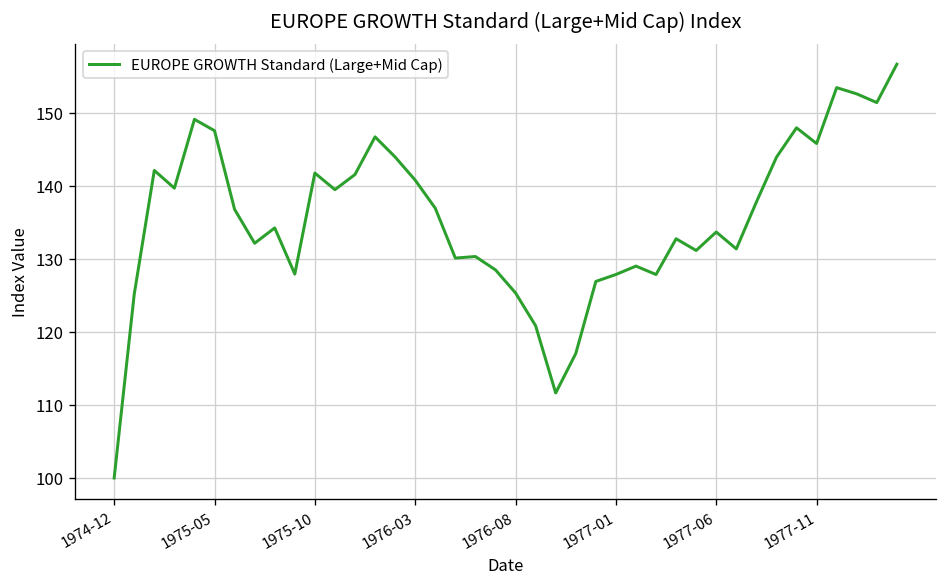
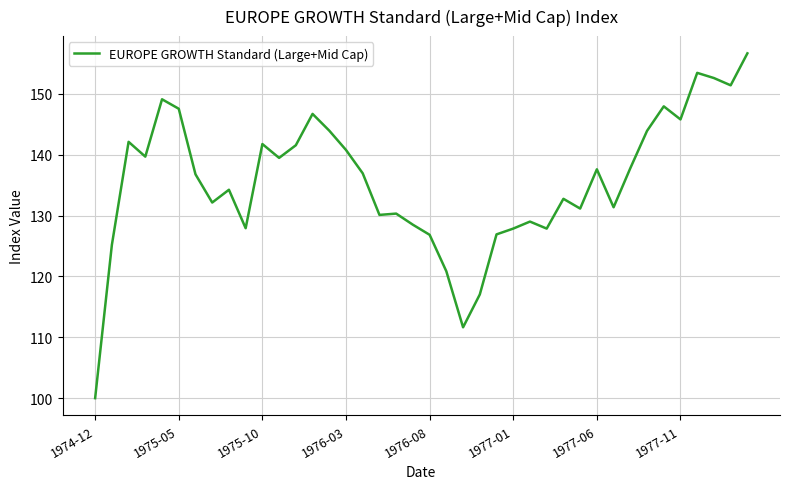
  {
    "1974-12": 100,
    "1975-05": 148,
    "1975-10": 142,
    "1976-03": 141,
-   "1976-08": 125,
+   "1976-08": 127,
    "1977-01": 128,
-   "1977-06": 134,
+   "1977-06": 138,
    "1977-11": 146
  }
